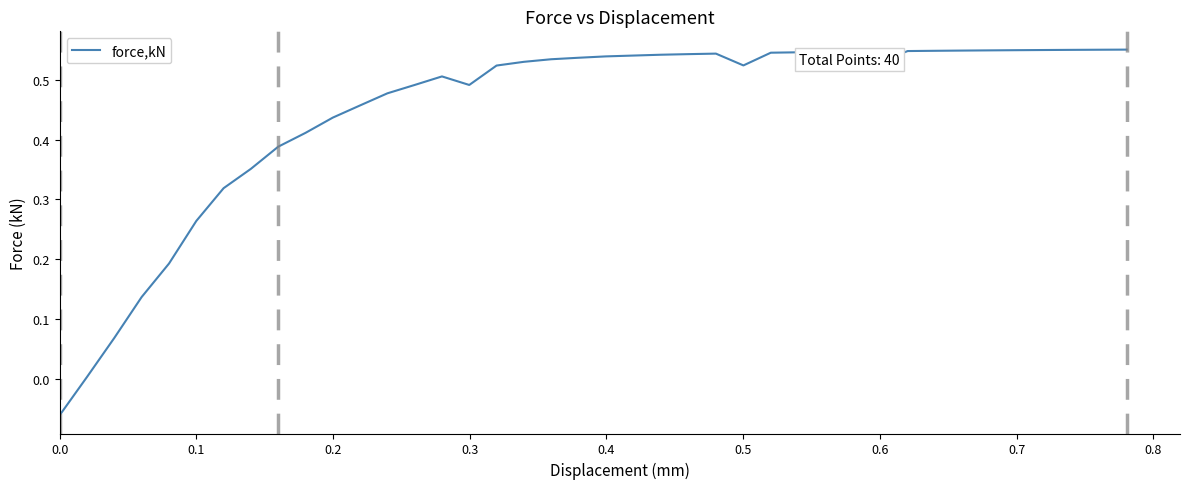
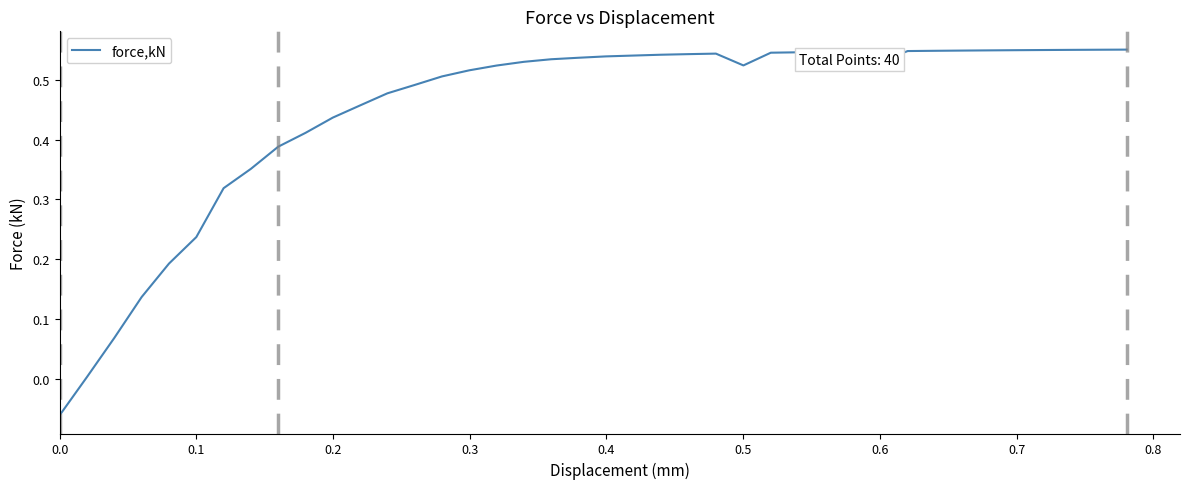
  {
    "0.0": -0.06,
-   "0.1": 0.26,
+   "0.1": 0.24,
    "0.2": 0.44,
-   "0.3": 0.49,
+   "0.3": 0.52,
    "0.5": 0.52
  }
